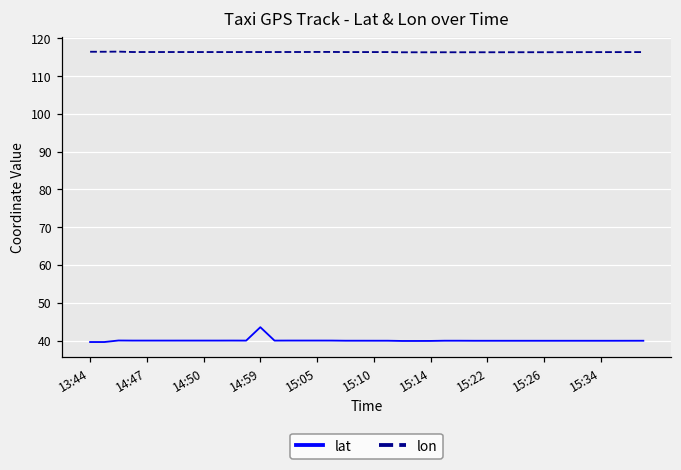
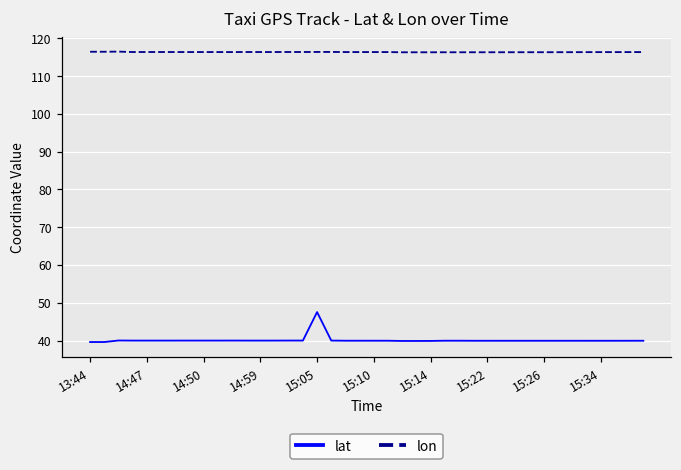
  {
    "lat": {
      "13:44": 40,
-     "14:59": 44,
-     "15:05": 40
+     "14:59": 40,
+     "15:05": 48
    },
    "lon": {
      "13:44": 116,
      "14:59": 116,
      "15:05": 116
    }
  }
